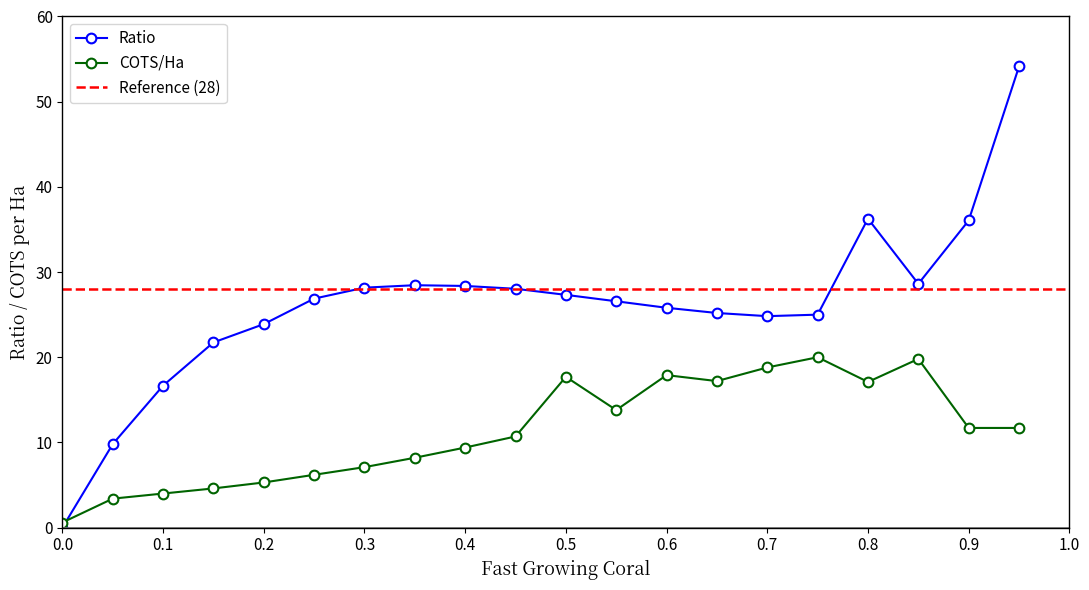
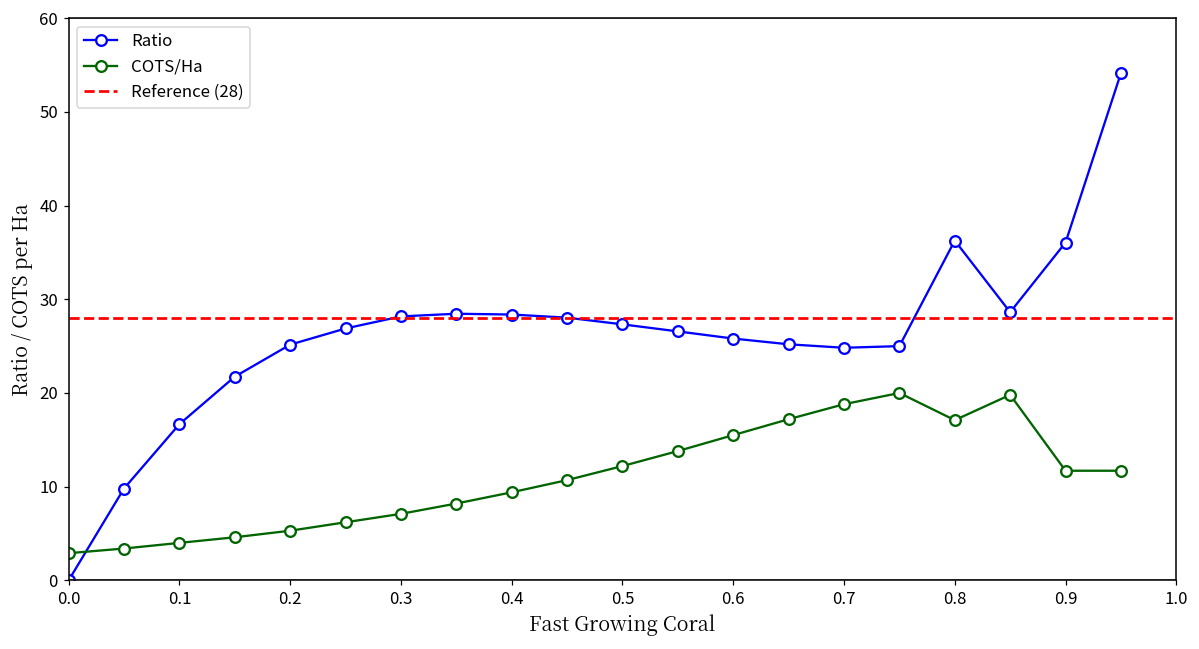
  {
    "Ratio": {
      "0.0": 0,
      "0.1": 17,
-     "0.2": 24,
+     "0.2": 25,
      "0.3": 28,
      "0.4": 28,
      "0.5": 27,
      "0.6": 26,
      "0.7": 25,
      "0.8": 36,
      "0.9": 36
    },
    "COTS/Ha": {
-     "0.0": 1,
+     "0.0": 3,
      "0.1": 4,
      "0.2": 5,
      "0.3": 7,
      "0.4": 9,
-     "0.5": 18,
-     "0.6": 18,
+     "0.5": 12,
+     "0.6": 16,
      "0.7": 19,
      "0.8": 17,
      "0.9": 12
    }
  }
